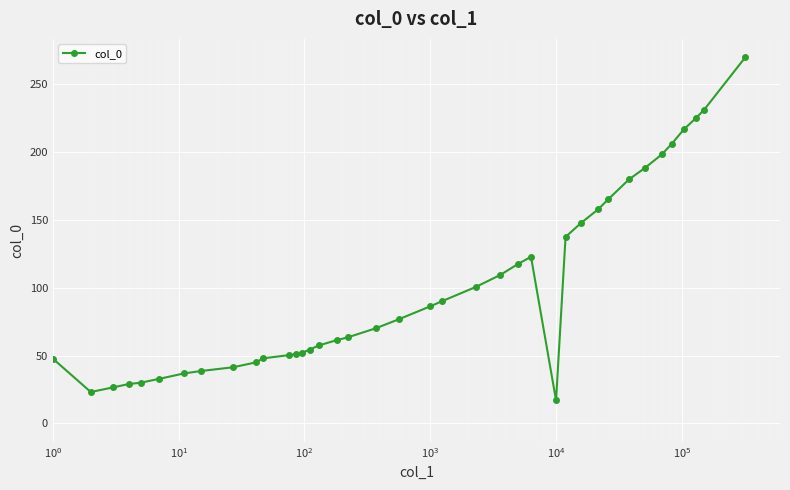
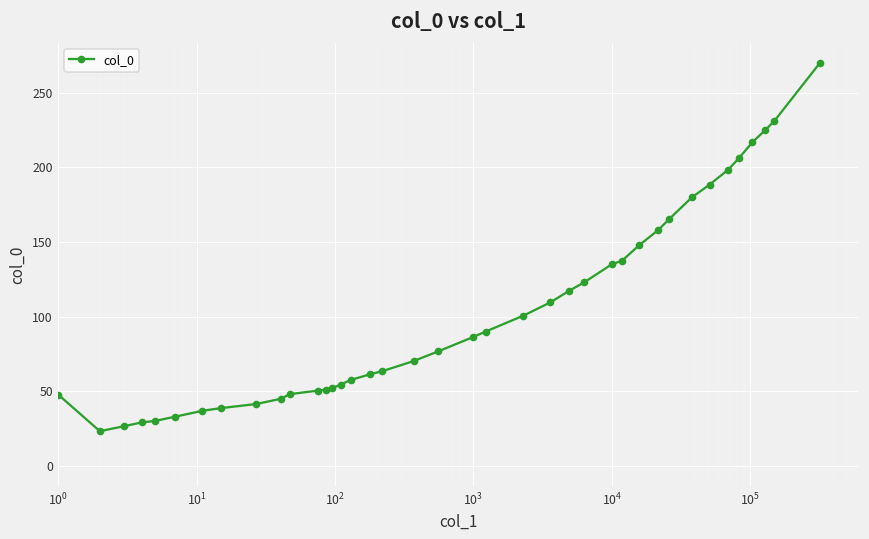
  {
    "10^0": 48,
    "10^3": 86,
-   "10^4": 17
+   "10^4": 135
  }
